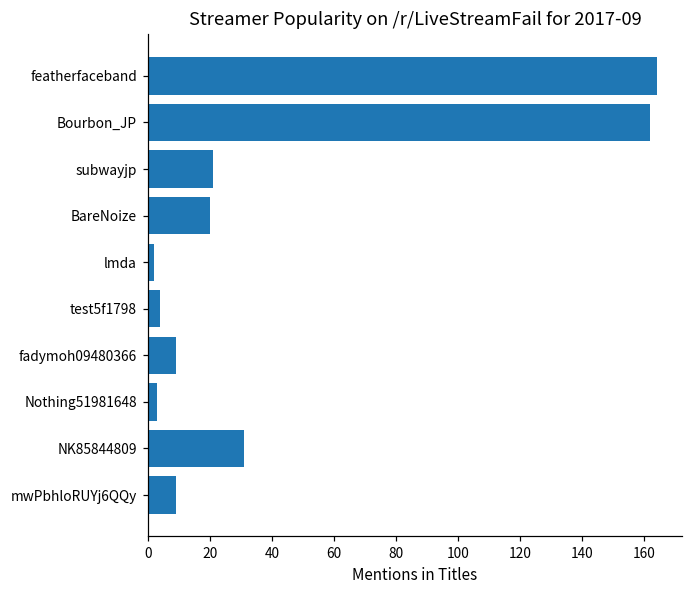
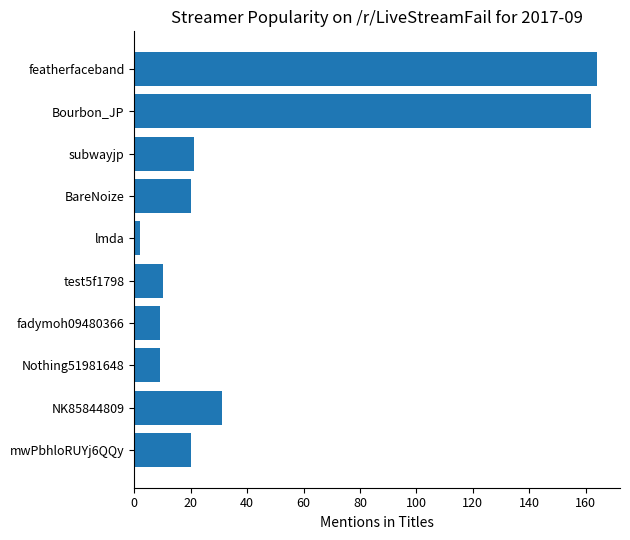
  {
    "featherfaceband": 164,
    "Bourbon_JP": 162,
    "subwayjp": 21,
    "BareNoize": 20,
    "lmda": 2,
-   "test5f1798": 4,
+   "test5f1798": 10,
    "fadymoh09480366": 9,
-   "Nothing51981648": 3,
+   "Nothing51981648": 9,
    "NK85844809": 31,
-   "mwPbhloRUYj6QQy": 9
+   "mwPbhloRUYj6QQy": 20
  }
